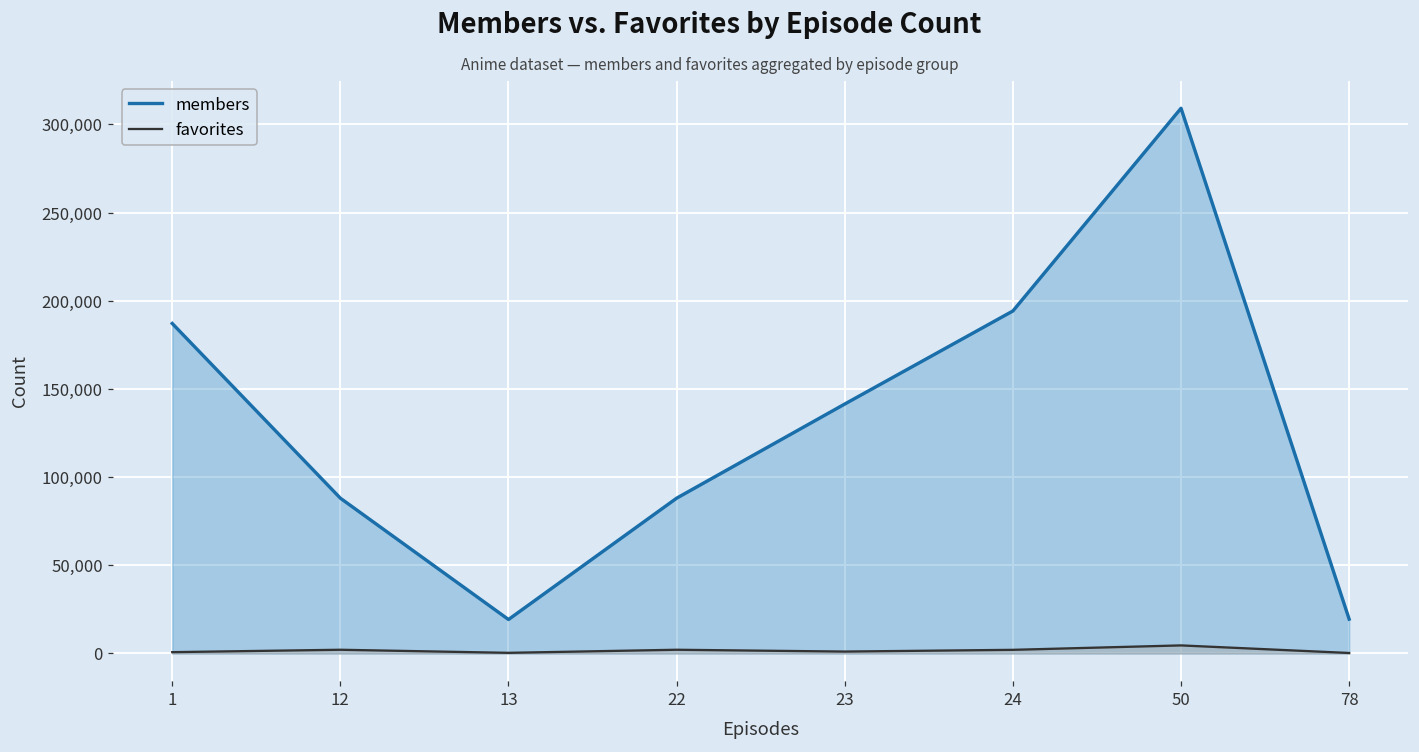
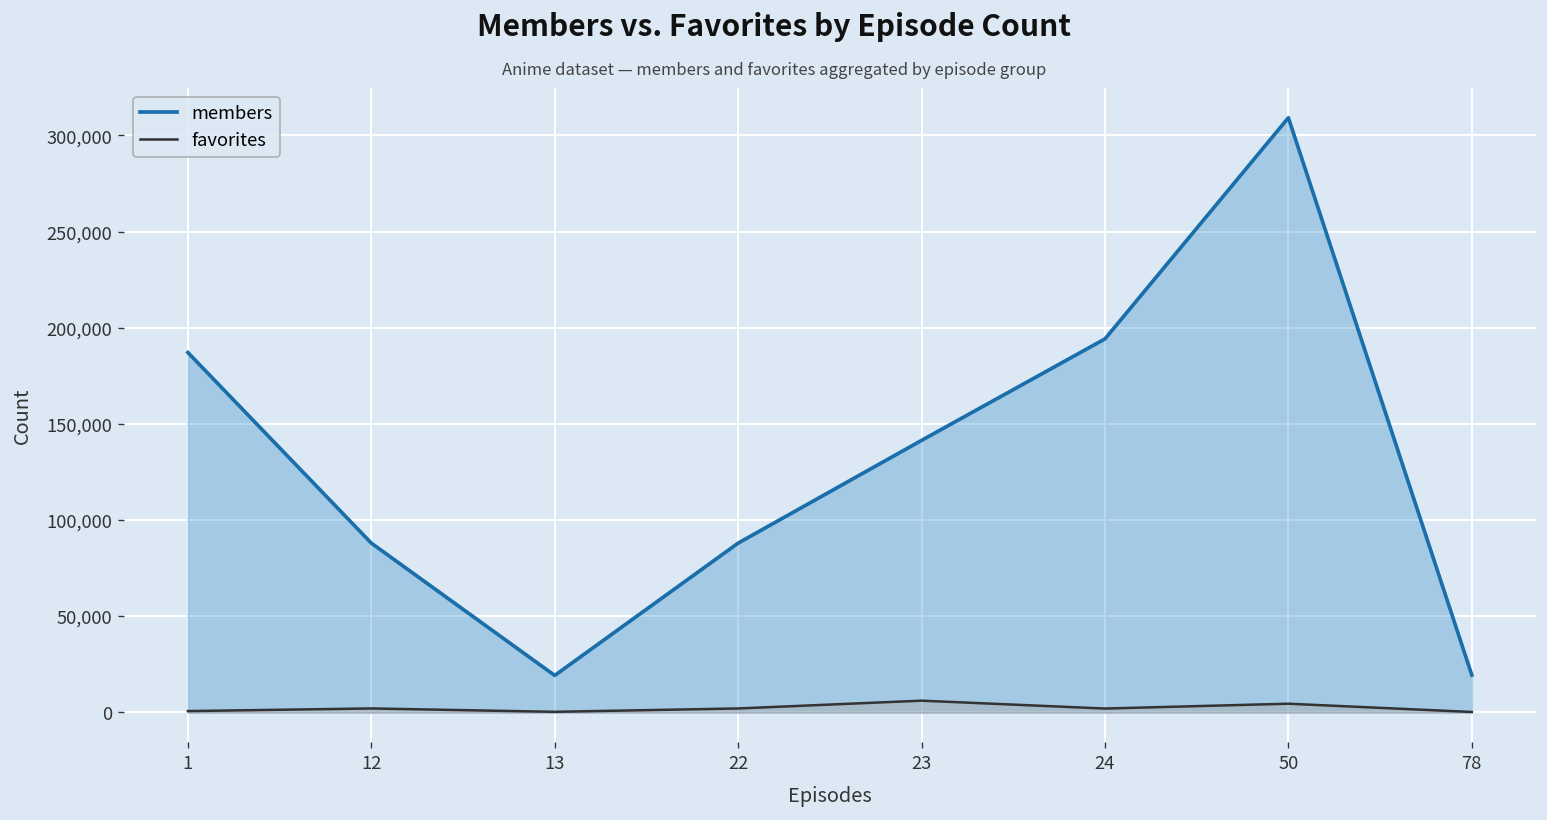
  {
    "members": {
      "1": "187,000",
      "12": "88,000",
      "13": "19,000",
      "22": "88,000",
      "23": "141,000",
      "24": "194,000",
      "50": "309,000",
      "78": "19,000"
    },
    "favorites": {
      "1": "1,000",
      "12": "2,000",
      "13": "0",
      "22": "2,000",
-     "23": "1,000",
+     "23": "6,000",
      "24": "2,000",
      "50": "5,000",
      "78": "0"
    }
  }
